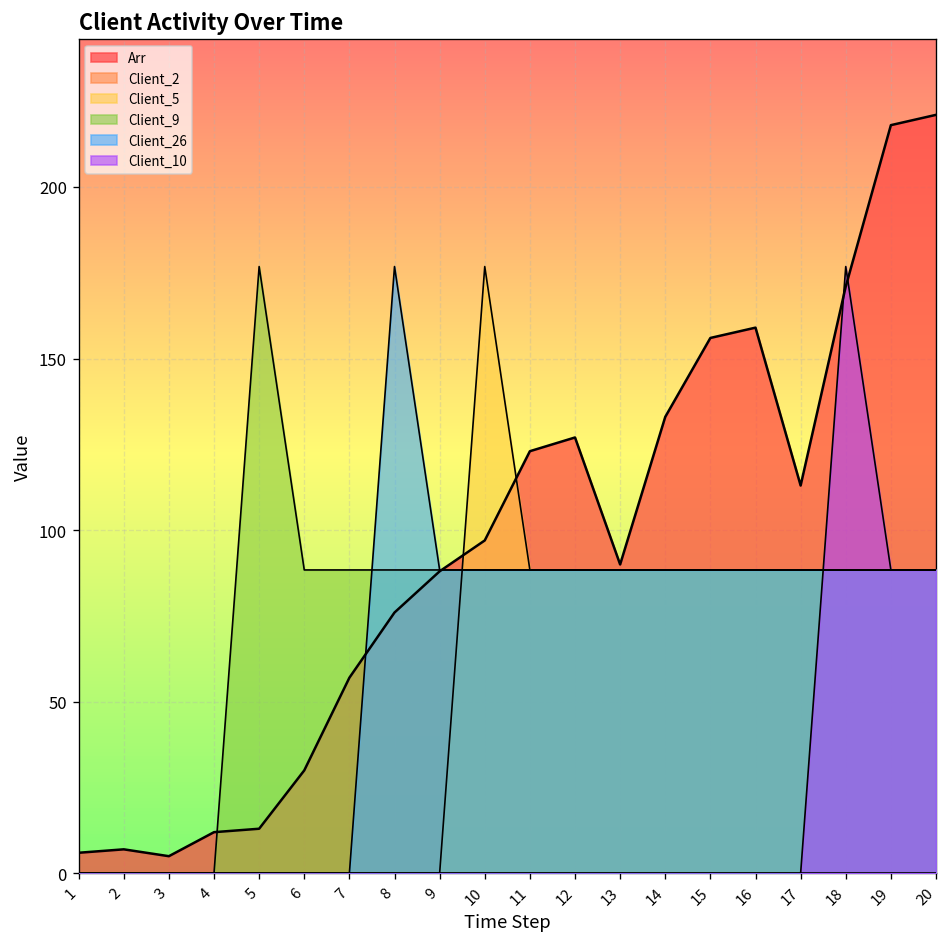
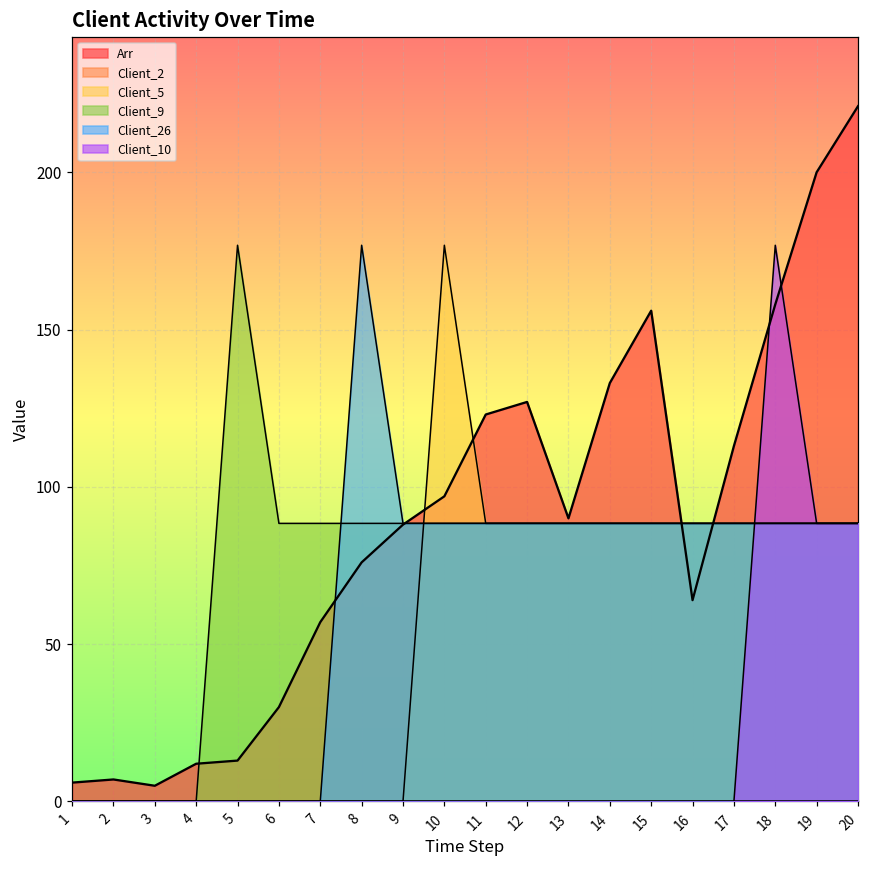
  {
    "Arr": {
      "1": 6,
      "2": 7,
      "3": 5,
      "4": 12,
      "5": 13,
      "6": 30,
      "7": 57,
      "8": 76,
      "10": 97,
      "11": 123,
      "12": 127,
      "13": 90,
      "14": 133,
      "15": 156,
-     "16": 159,
+     "16": 64,
      "17": 113,
-     "18": 171,
-     "19": 218,
+     "18": 158,
+     "19": 200,
      "20": 221
    },
    "Client_2": {
      "18": 0,
      "19": 0,
      "20": 0
    },
    "Client_5": {
      "10": 177
    },
    "Client_9": {
      "5": 177,
      "6": 88,
      "7": 88,
      "8": 88
    },
    "Client_26": {
      "8": 177
    },
    "Client_10": {
      "18": 177
    }
  }
